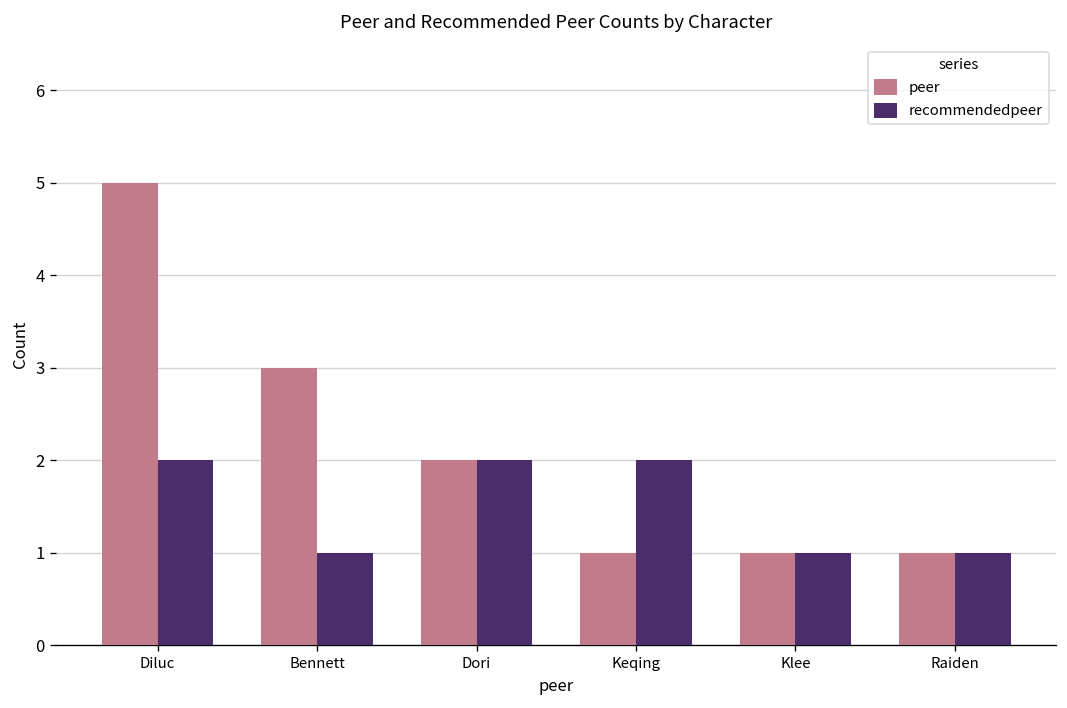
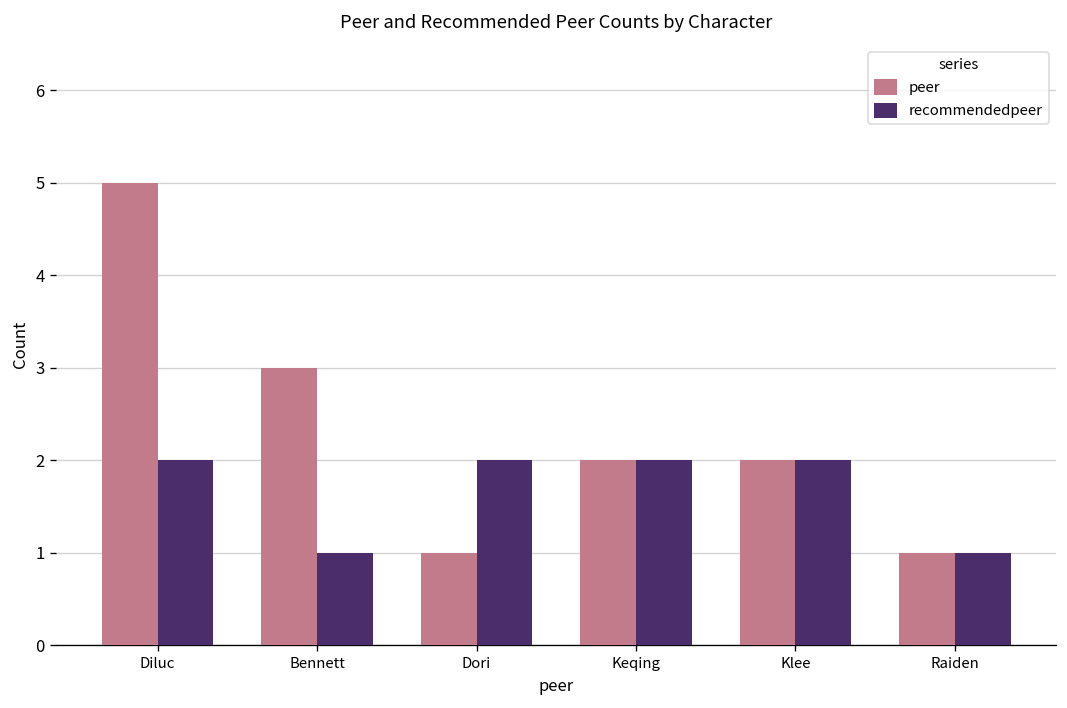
  {
    "peer": {
      "Diluc": 5,
      "Bennett": 3,
-     "Dori": 2,
-     "Keqing": 1,
-     "Klee": 1,
+     "Dori": 1,
+     "Keqing": 2,
+     "Klee": 2,
      "Raiden": 1
    },
    "recommendedpeer": {
      "Diluc": 2,
      "Bennett": 1,
      "Dori": 2,
      "Keqing": 2,
-     "Klee": 1,
+     "Klee": 2,
      "Raiden": 1
    }
  }
